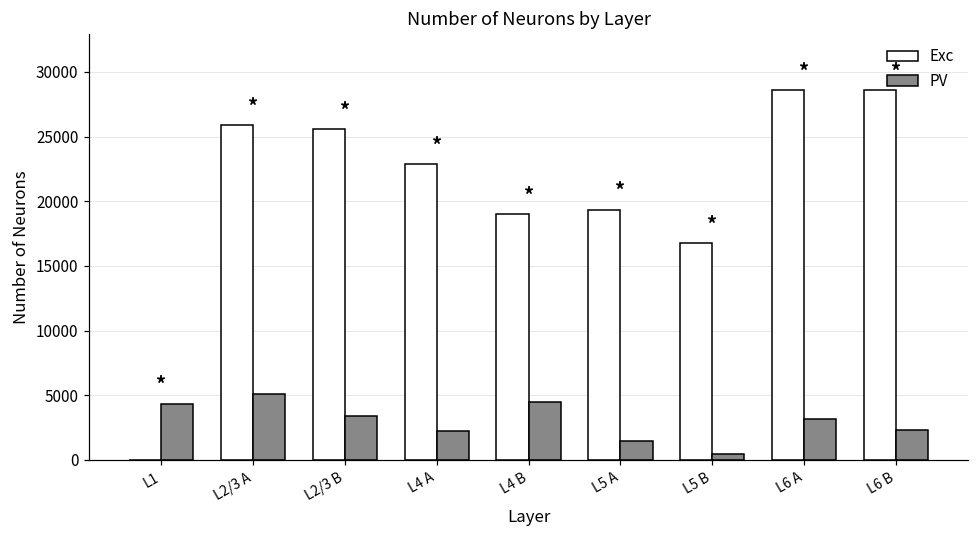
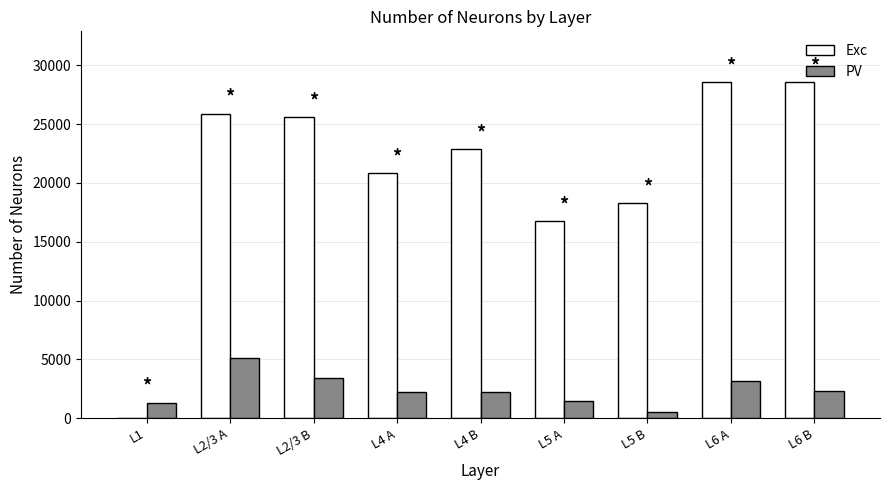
  {
    "Exc": {
      "L1": 0,
      "L2/3 A": 25900,
      "L2/3 B": 25600,
-     "L4 A": 22900,
-     "L4 B": 19000,
-     "L5 A": 19400,
-     "L5 B": 16800,
+     "L4 A": 20800,
+     "L4 B": 22900,
+     "L5 A": 16800,
+     "L5 B": 18300,
      "L6 A": 28600,
      "L6 B": 28600
    },
    "PV": {
-     "L1": 4400,
+     "L1": 1300,
      "L2/3 A": 5100,
      "L2/3 B": 3400,
      "L4 A": 2200,
-     "L4 B": 4500,
+     "L4 B": 2200,
      "L5 A": 1400,
      "L5 B": 500,
      "L6 A": 3200,
      "L6 B": 2300
    }
  }
